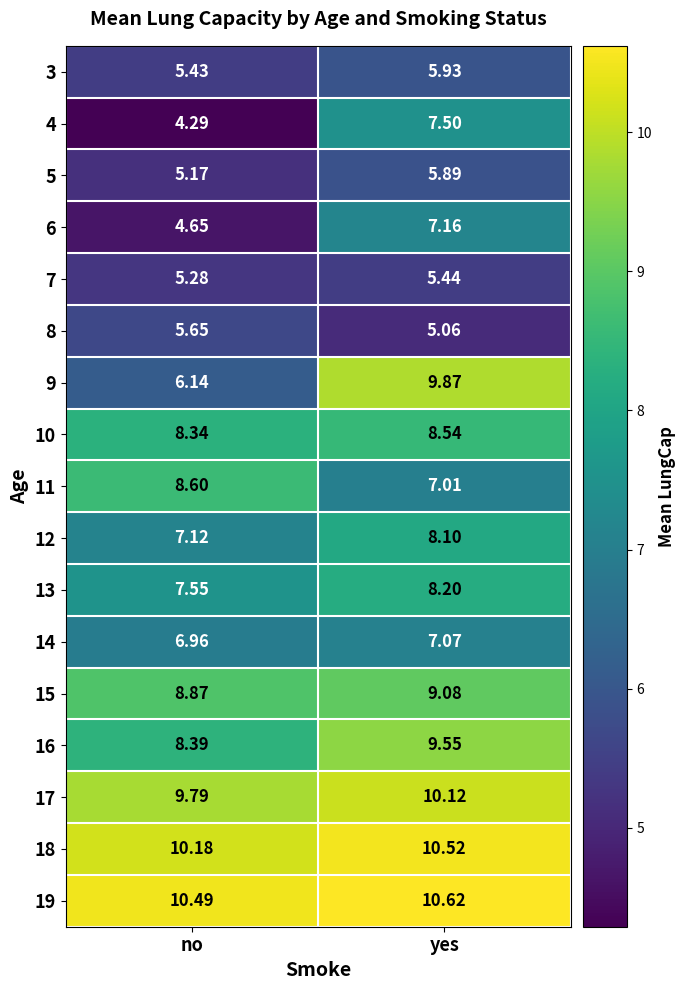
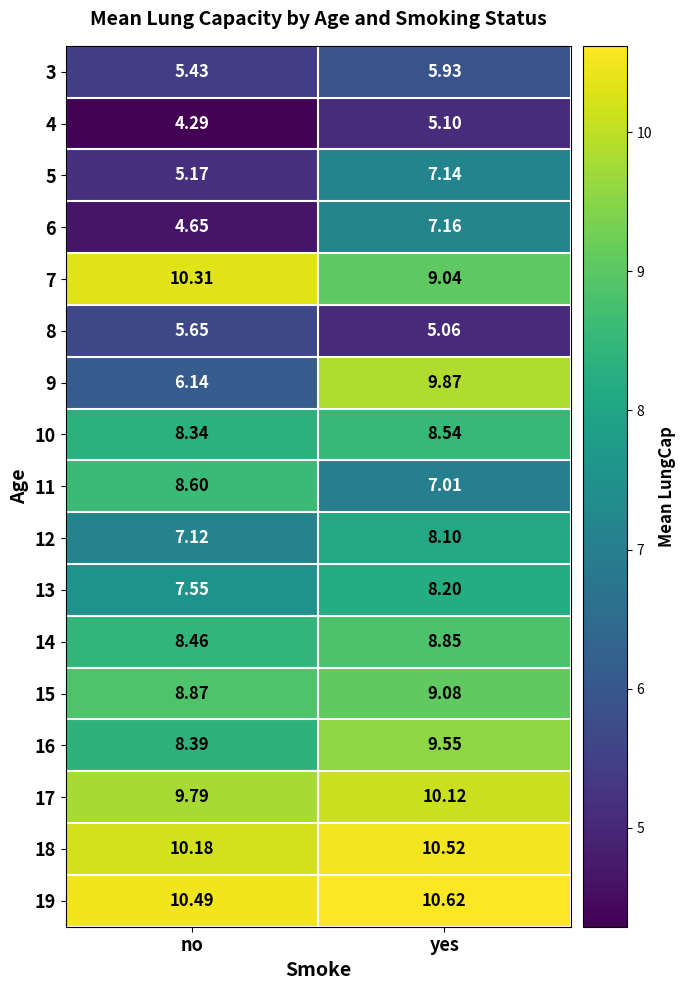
  {
    "3": {
      "no": 5.43,
      "yes": 5.93
    },
    "4": {
      "no": 4.29,
-     "yes": 7.50
+     "yes": 5.10
    },
    "5": {
      "no": 5.17,
-     "yes": 5.89
+     "yes": 7.14
    },
    "6": {
      "no": 4.65,
      "yes": 7.16
    },
    "7": {
-     "no": 5.28,
-     "yes": 5.44
+     "no": 10.31,
+     "yes": 9.04
    },
    "8": {
      "no": 5.65,
      "yes": 5.06
    },
    "9": {
      "no": 6.14,
      "yes": 9.87
    },
    "10": {
      "no": 8.34,
      "yes": 8.54
    },
    "11": {
      "no": 8.60,
      "yes": 7.01
    },
    "12": {
      "no": 7.12,
      "yes": 8.10
    },
    "13": {
      "no": 7.55,
      "yes": 8.20
    },
    "14": {
-     "no": 6.96,
-     "yes": 7.07
+     "no": 8.46,
+     "yes": 8.85
    },
    "15": {
      "no": 8.87,
      "yes": 9.08
    },
    "16": {
      "no": 8.39,
      "yes": 9.55
    },
    "17": {
      "no": 9.79,
      "yes": 10.12
    },
    "18": {
      "no": 10.18,
      "yes": 10.52
    },
    "19": {
      "no": 10.49,
      "yes": 10.62
    }
  }
